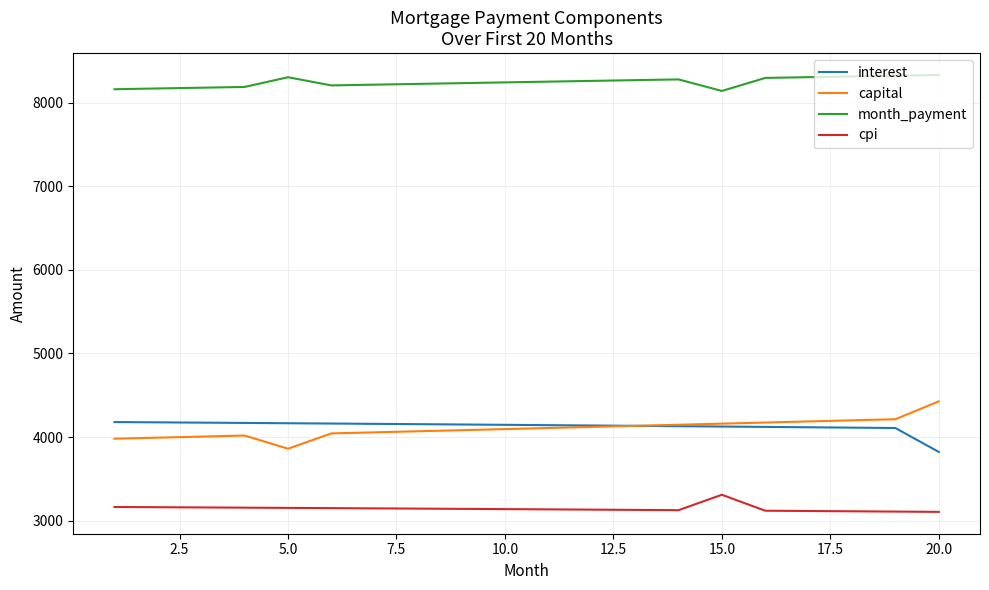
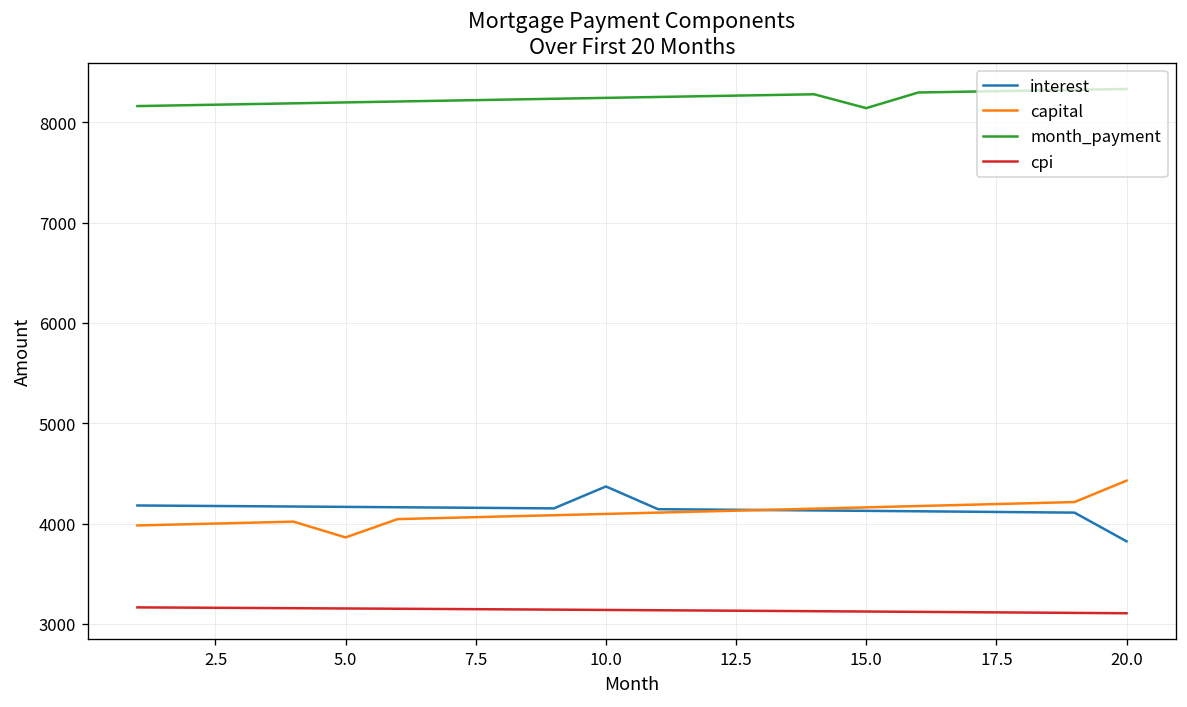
  {
    "interest": {
      "5.0": 4200,
-     "10.0": 4100,
+     "10.0": 4400,
      "15.0": 4100,
      "20.0": 3800
    },
    "capital": {
      "5.0": 3900,
      "10.0": 4100,
      "15.0": 4200,
      "20.0": 4400
    },
    "month_payment": {
-     "5.0": 8300,
+     "5.0": 8200,
      "10.0": 8200,
      "15.0": 8100
    },
    "cpi": {
      "5.0": 3200,
      "10.0": 3100,
-     "15.0": 3300,
+     "15.0": 3100,
      "20.0": 3100
    }
  }
